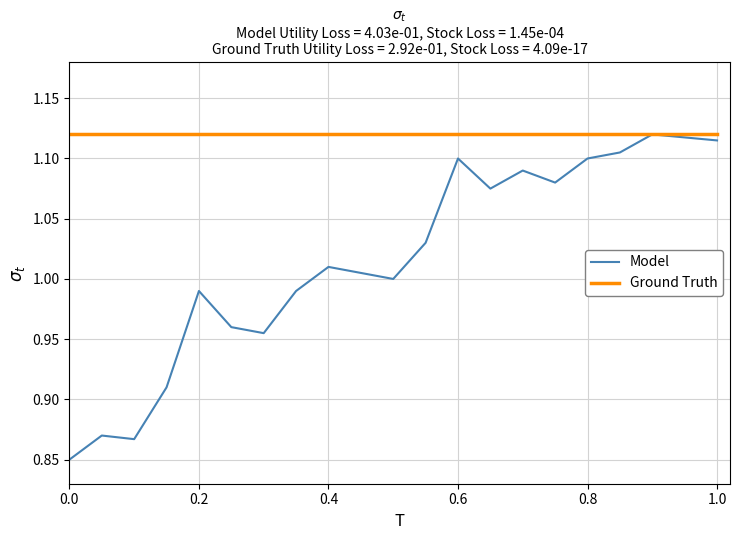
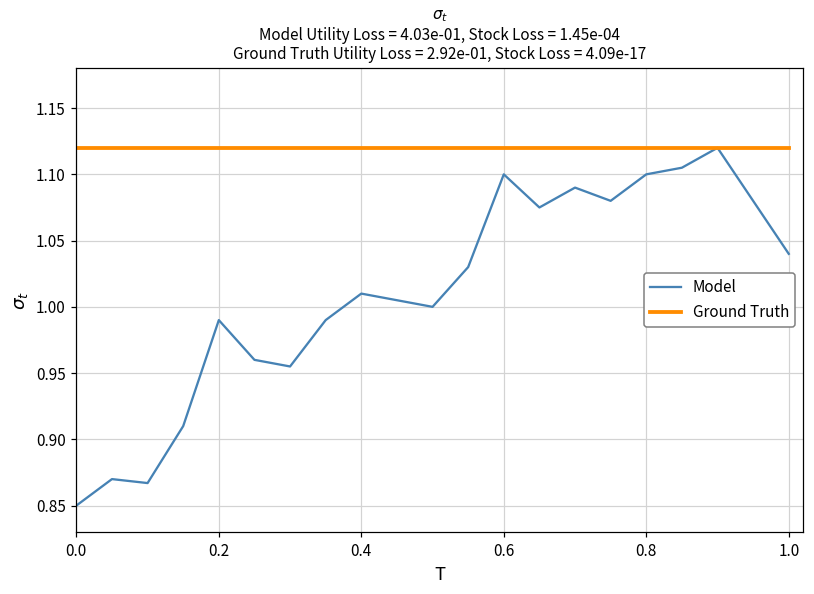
  {
    "Model": {
      "0.0": 0.850,
      "0.2": 0.990,
      "0.4": 1.010,
      "0.6": 1.100,
      "0.8": 1.100,
-     "1.0": 1.115
+     "1.0": 1.040
    },
    "Ground Truth": {
      "0.0": 1.120,
      "0.2": 1.120,
      "0.4": 1.120,
      "0.6": 1.120,
      "0.8": 1.120,
      "1.0": 1.120
    }
  }
